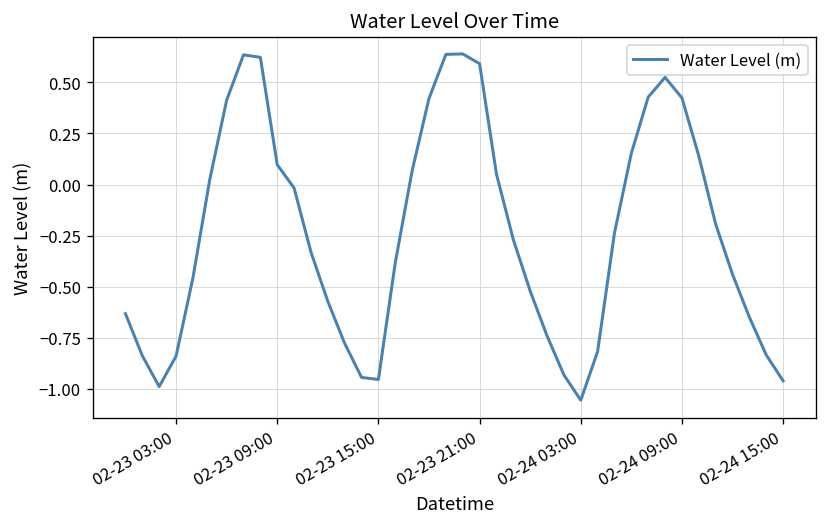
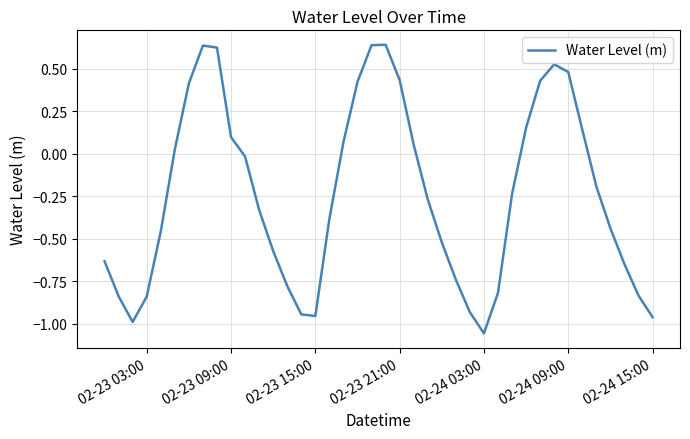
  {
    "02-23 03:00": -0.84,
    "02-23 09:00": 0.10,
    "02-23 15:00": -0.95,
-   "02-23 21:00": 0.59,
+   "02-23 21:00": 0.43,
    "02-24 03:00": -1.06,
-   "02-24 09:00": 0.42,
+   "02-24 09:00": 0.48,
    "02-24 15:00": -0.96
  }
